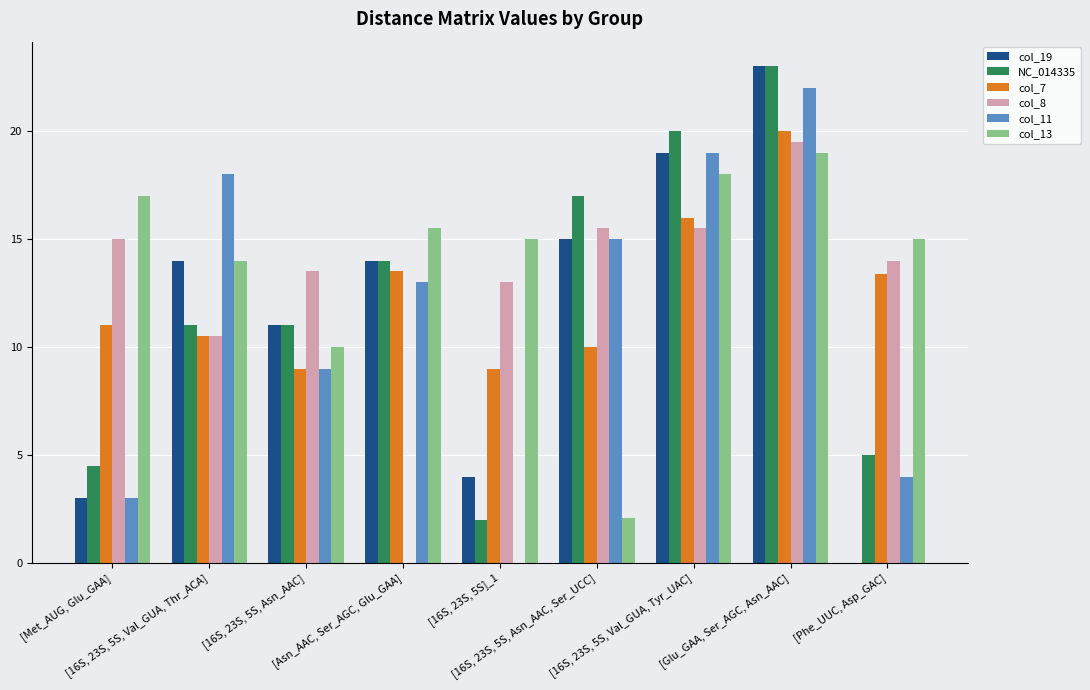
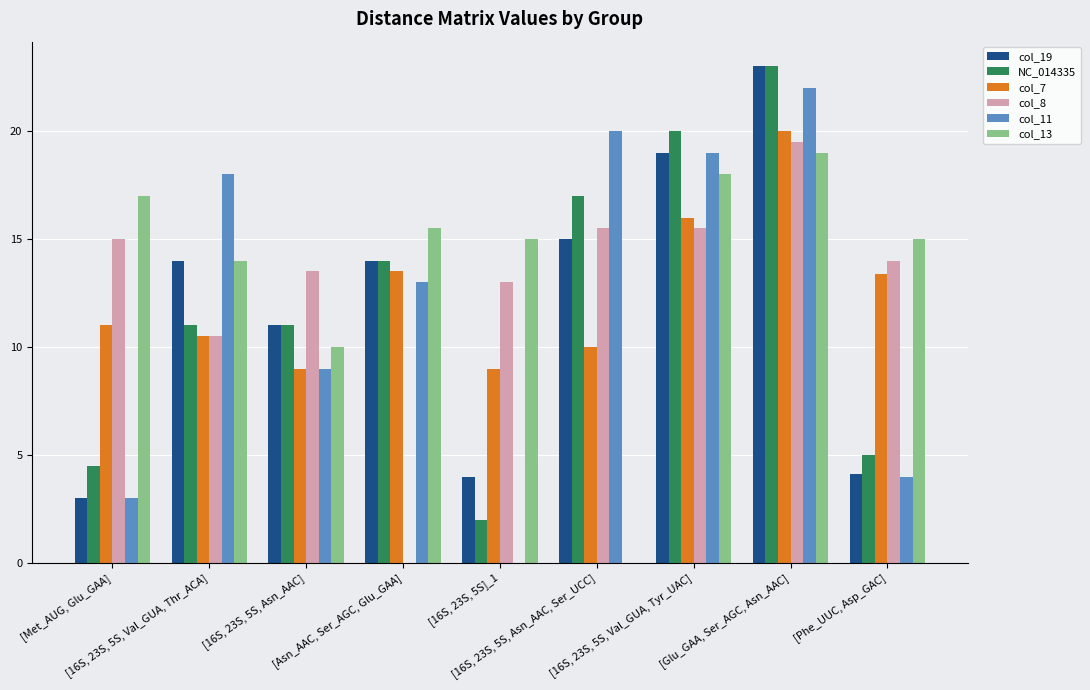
  {
    "col_19": {
      "[Met_AUG, Glu_GAA]": 3.0,
      "[16S, 23S, 5S, Val_GUA, Thr_ACA]": 14.0,
      "[16S, 23S, 5S, Asn_AAC]": 11.0,
      "[Asn_AAC, Ser_AGC, Glu_GAA]": 14.0,
      "[16S, 23S, 5S]_1": 4.0,
      "[16S, 23S, 5S, Asn_AAC, Ser_UCC]": 15.0,
      "[16S, 23S, 5S, Val_GUA, Tyr_UAC]": 19.0,
      "[Glu_GAA, Ser_AGC, Asn_AAC]": 23.0,
-     "[Phe_UUC, Asp_GAC]": 0.0
+     "[Phe_UUC, Asp_GAC]": 4.1
    },
    "NC_014335": {
      "[Met_AUG, Glu_GAA]": 4.5,
      "[16S, 23S, 5S, Val_GUA, Thr_ACA]": 11.0,
      "[16S, 23S, 5S, Asn_AAC]": 11.0,
      "[Asn_AAC, Ser_AGC, Glu_GAA]": 14.0,
      "[16S, 23S, 5S]_1": 2.0,
      "[16S, 23S, 5S, Asn_AAC, Ser_UCC]": 17.0,
      "[16S, 23S, 5S, Val_GUA, Tyr_UAC]": 20.0,
      "[Glu_GAA, Ser_AGC, Asn_AAC]": 23.0,
      "[Phe_UUC, Asp_GAC]": 5.0
    },
    "col_7": {
      "[Met_AUG, Glu_GAA]": 11.0,
      "[16S, 23S, 5S, Val_GUA, Thr_ACA]": 10.5,
      "[16S, 23S, 5S, Asn_AAC]": 9.0,
      "[Asn_AAC, Ser_AGC, Glu_GAA]": 13.5,
      "[16S, 23S, 5S]_1": 9.0,
      "[16S, 23S, 5S, Asn_AAC, Ser_UCC]": 10.0,
      "[16S, 23S, 5S, Val_GUA, Tyr_UAC]": 16.0,
      "[Glu_GAA, Ser_AGC, Asn_AAC]": 20.0,
      "[Phe_UUC, Asp_GAC]": 13.4
    },
    "col_8": {
      "[Met_AUG, Glu_GAA]": 15.0,
      "[16S, 23S, 5S, Val_GUA, Thr_ACA]": 10.5,
      "[16S, 23S, 5S, Asn_AAC]": 13.5,
      "[Asn_AAC, Ser_AGC, Glu_GAA]": 0.0,
      "[16S, 23S, 5S]_1": 13.0,
      "[16S, 23S, 5S, Asn_AAC, Ser_UCC]": 15.5,
      "[16S, 23S, 5S, Val_GUA, Tyr_UAC]": 15.5,
      "[Glu_GAA, Ser_AGC, Asn_AAC]": 19.5,
      "[Phe_UUC, Asp_GAC]": 14.0
    },
    "col_11": {
      "[Met_AUG, Glu_GAA]": 3,
      "[16S, 23S, 5S, Val_GUA, Thr_ACA]": 18,
      "[16S, 23S, 5S, Asn_AAC]": 9,
      "[Asn_AAC, Ser_AGC, Glu_GAA]": 13,
      "[16S, 23S, 5S]_1": 0,
-     "[16S, 23S, 5S, Asn_AAC, Ser_UCC]": 15,
+     "[16S, 23S, 5S, Asn_AAC, Ser_UCC]": 20,
      "[16S, 23S, 5S, Val_GUA, Tyr_UAC]": 19,
      "[Glu_GAA, Ser_AGC, Asn_AAC]": 22,
      "[Phe_UUC, Asp_GAC]": 4
    },
    "col_13": {
      "[Met_AUG, Glu_GAA]": 17.0,
      "[16S, 23S, 5S, Val_GUA, Thr_ACA]": 14.0,
      "[16S, 23S, 5S, Asn_AAC]": 10.0,
      "[Asn_AAC, Ser_AGC, Glu_GAA]": 15.5,
      "[16S, 23S, 5S]_1": 15.0,
-     "[16S, 23S, 5S, Asn_AAC, Ser_UCC]": 2.1,
+     "[16S, 23S, 5S, Asn_AAC, Ser_UCC]": 0.0,
      "[16S, 23S, 5S, Val_GUA, Tyr_UAC]": 18.0,
      "[Glu_GAA, Ser_AGC, Asn_AAC]": 19.0,
      "[Phe_UUC, Asp_GAC]": 15.0
    }
  }
